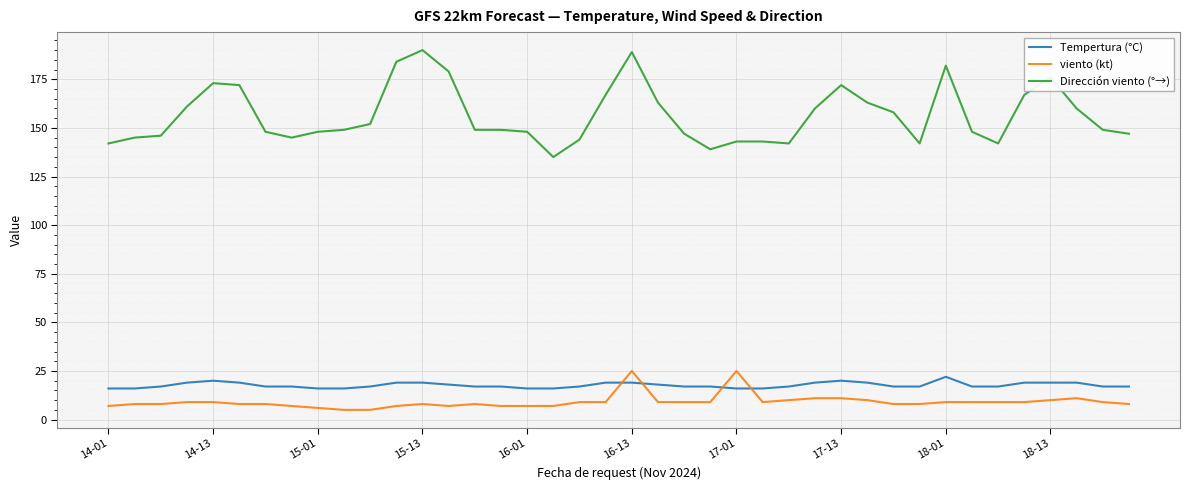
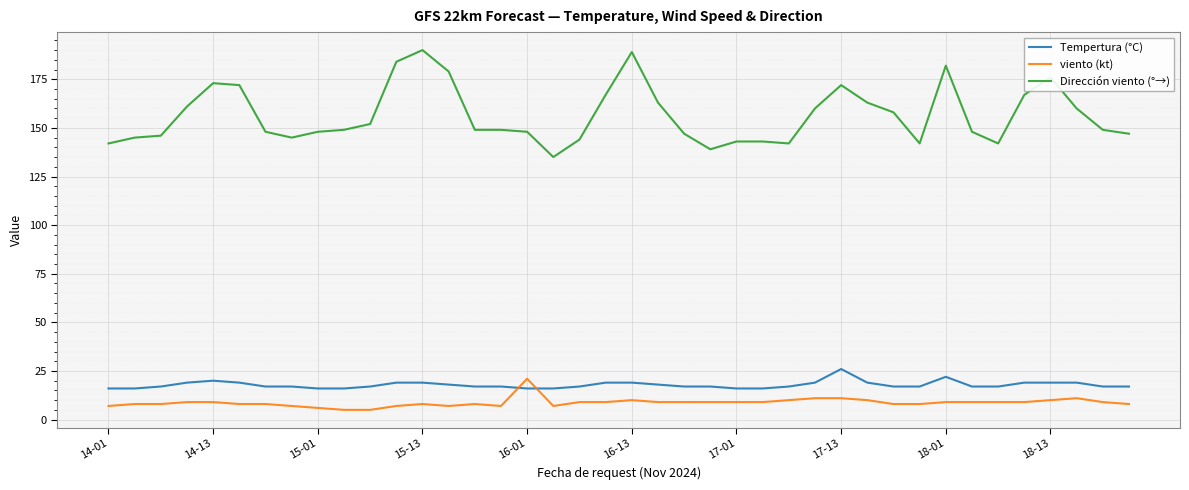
  {
    "Tempertura (°C)": {
      "14-01": 16,
      "14-13": 20,
      "15-01": 16,
      "15-13": 19,
      "16-01": 16,
      "16-13": 19,
      "17-01": 16,
-     "17-13": 20,
+     "17-13": 26,
      "18-01": 22,
      "18-13": 19
    },
    "viento (kt)": {
      "14-01": 7,
      "14-13": 9,
      "15-01": 6,
      "15-13": 8,
-     "16-01": 7,
-     "16-13": 25,
-     "17-01": 25,
+     "16-01": 21,
+     "16-13": 10,
+     "17-01": 9,
      "17-13": 11,
      "18-01": 9,
      "18-13": 10
    },
    "Dirección viento (°→)": {
      "14-01": 142,
      "14-13": 173,
      "15-01": 148,
      "15-13": 190,
      "16-01": 148,
      "16-13": 189,
      "17-01": 143,
      "17-13": 172,
      "18-01": 182
    }
  }
